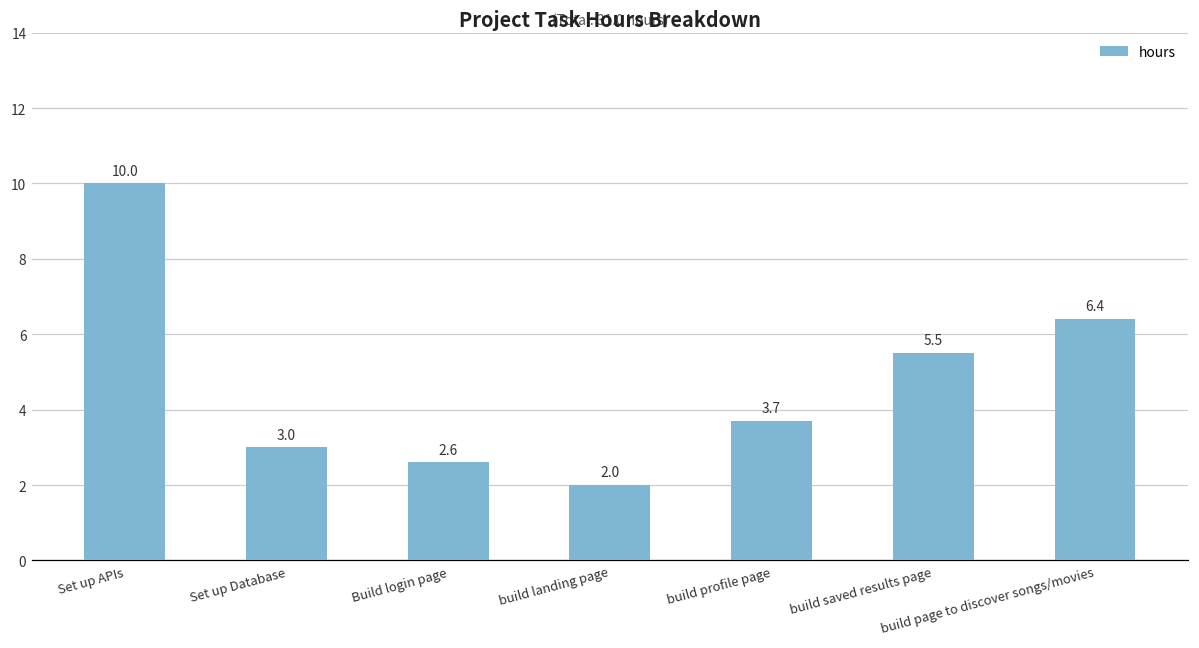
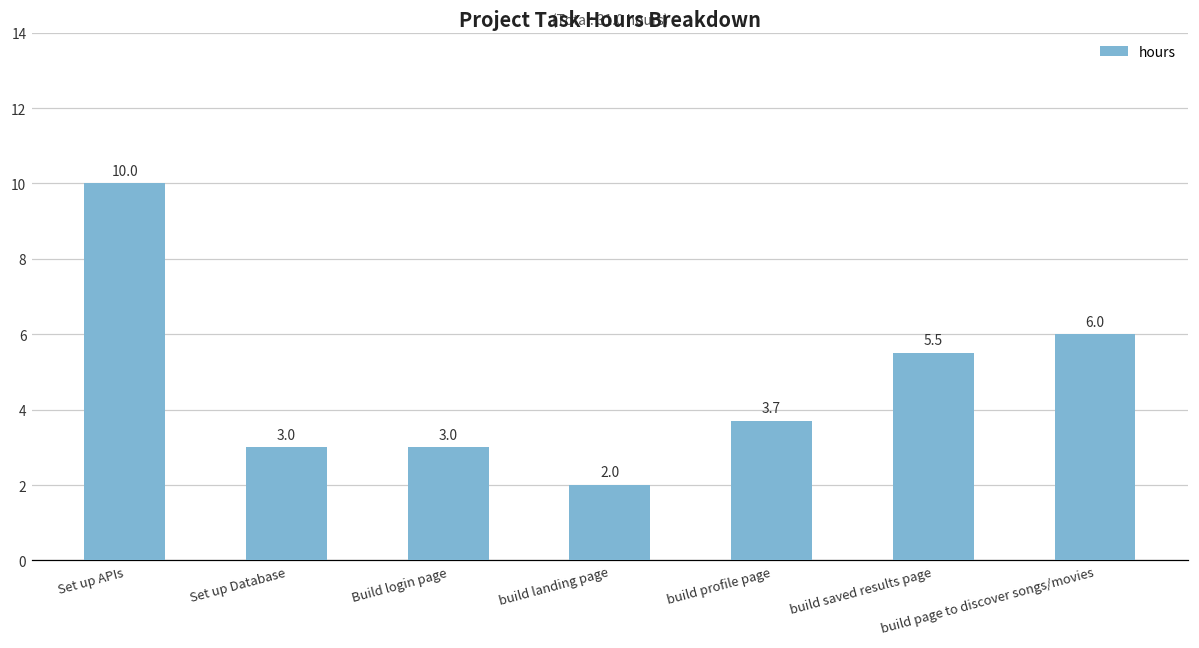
  {
    "Set up APIs": 10.0,
    "Set up Database": 3.0,
-   "Build login page": 2.6,
+   "Build login page": 3.0,
    "build landing page": 2.0,
    "build profile page": 3.7,
    "build saved results page": 5.5,
-   "build page to discover songs/movies": 6.4
+   "build page to discover songs/movies": 6.0
  }
